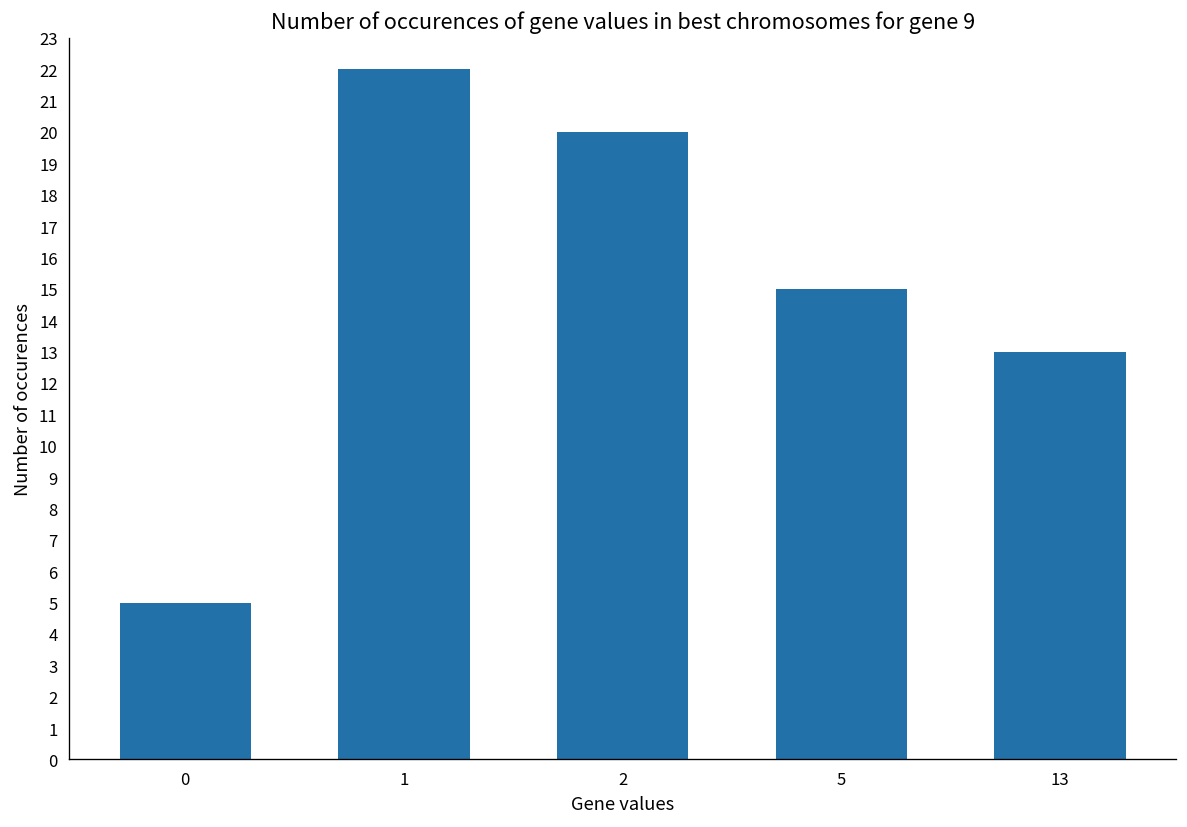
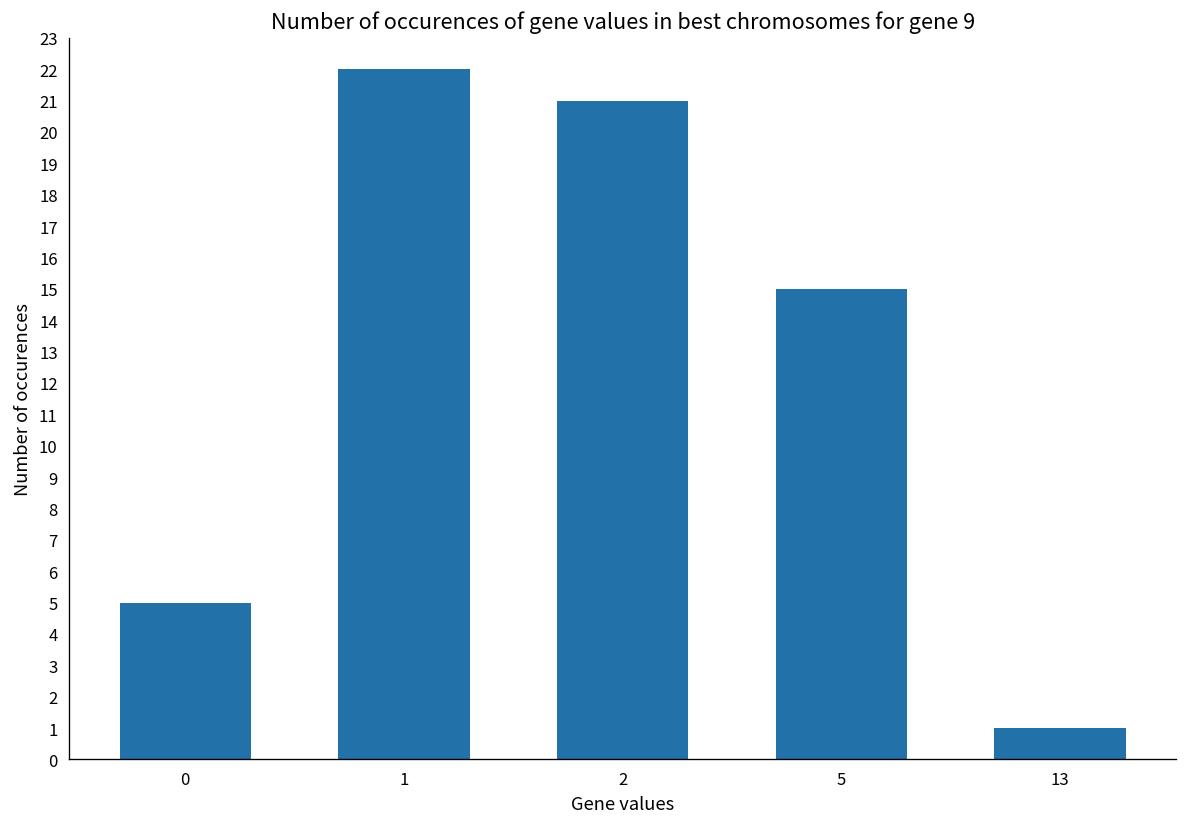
  {
    "0": 5,
    "1": 22,
-   "2": 20,
+   "2": 21,
    "5": 15,
-   "13": 13
+   "13": 1
  }
